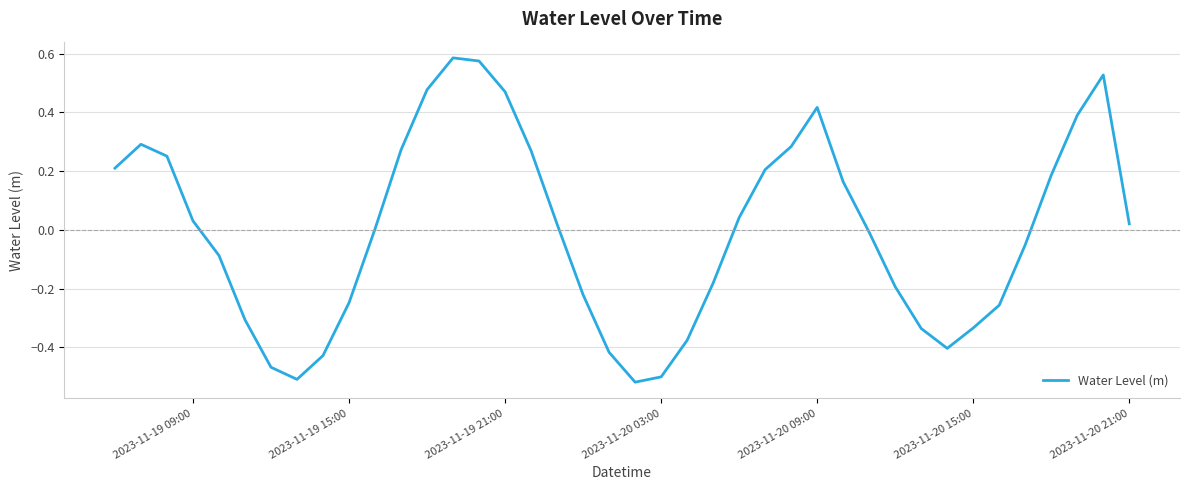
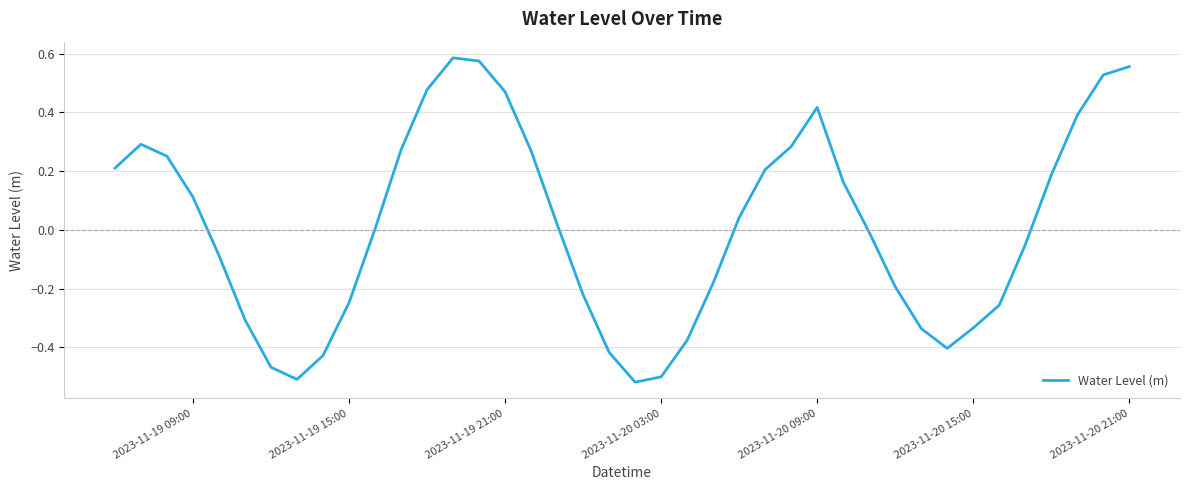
  {
-   "2023-11-19 09:00": 0.03,
+   "2023-11-19 09:00": 0.11,
    "2023-11-19 15:00": -0.25,
    "2023-11-19 21:00": 0.47,
    "2023-11-20 03:00": -0.50,
    "2023-11-20 09:00": 0.42,
    "2023-11-20 15:00": -0.33,
-   "2023-11-20 21:00": 0.02
+   "2023-11-20 21:00": 0.56
  }
